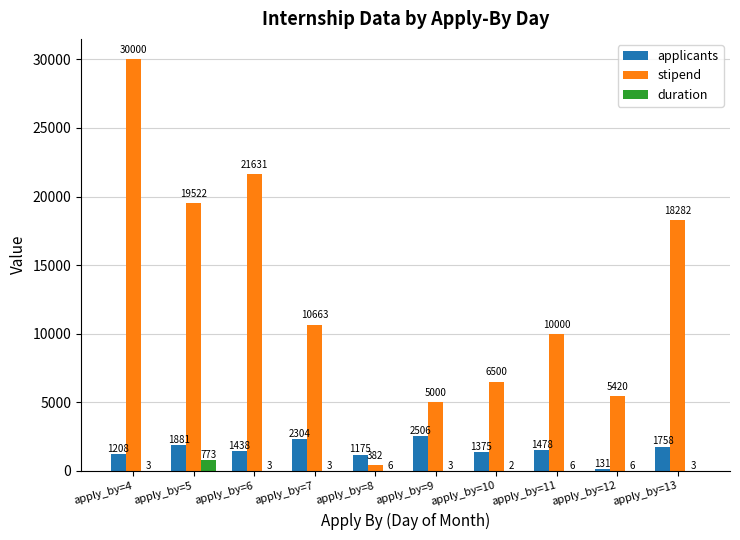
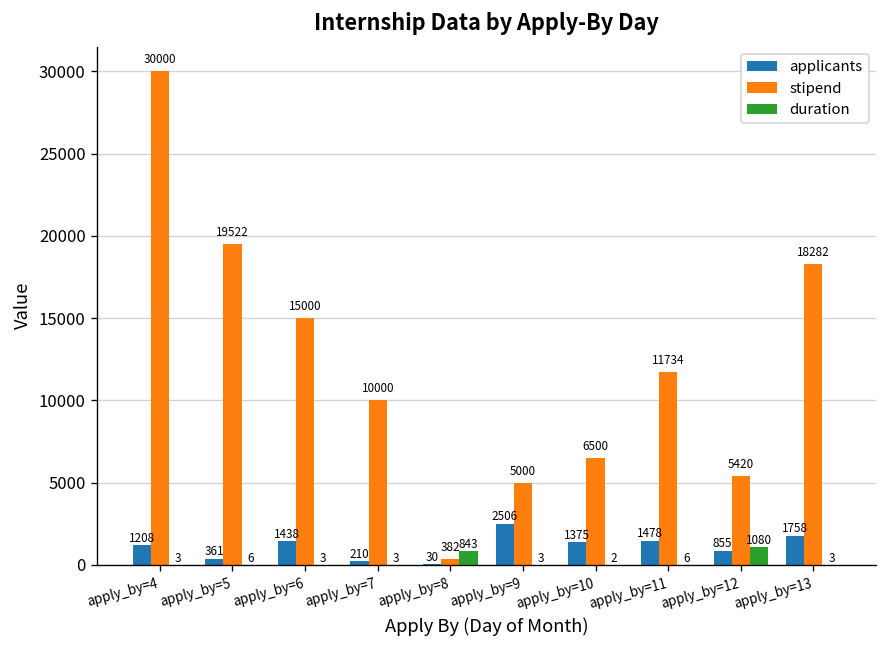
  {
    "applicants": {
      "apply_by=4": 1208,
-     "apply_by=5": 1881,
+     "apply_by=5": 361,
      "apply_by=6": 1438,
-     "apply_by=7": 2304,
-     "apply_by=8": 1175,
+     "apply_by=7": 210,
+     "apply_by=8": 30,
      "apply_by=9": 2506,
      "apply_by=10": 1375,
      "apply_by=11": 1478,
-     "apply_by=12": 131,
+     "apply_by=12": 855,
      "apply_by=13": 1758
    },
    "stipend": {
      "apply_by=4": 30000,
      "apply_by=5": 19522,
-     "apply_by=6": 21631,
-     "apply_by=7": 10663,
+     "apply_by=6": 15000,
+     "apply_by=7": 10000,
      "apply_by=8": 382,
      "apply_by=9": 5000,
      "apply_by=10": 6500,
-     "apply_by=11": 10000,
+     "apply_by=11": 11734,
      "apply_by=12": 5420,
      "apply_by=13": 18282
    },
    "duration": {
      "apply_by=4": 3,
-     "apply_by=5": 773,
+     "apply_by=5": 6,
      "apply_by=6": 3,
      "apply_by=7": 3,
-     "apply_by=8": 6,
+     "apply_by=8": 843,
      "apply_by=9": 3,
      "apply_by=10": 2,
      "apply_by=11": 6,
-     "apply_by=12": 6,
+     "apply_by=12": 1080,
      "apply_by=13": 3
    }
  }
